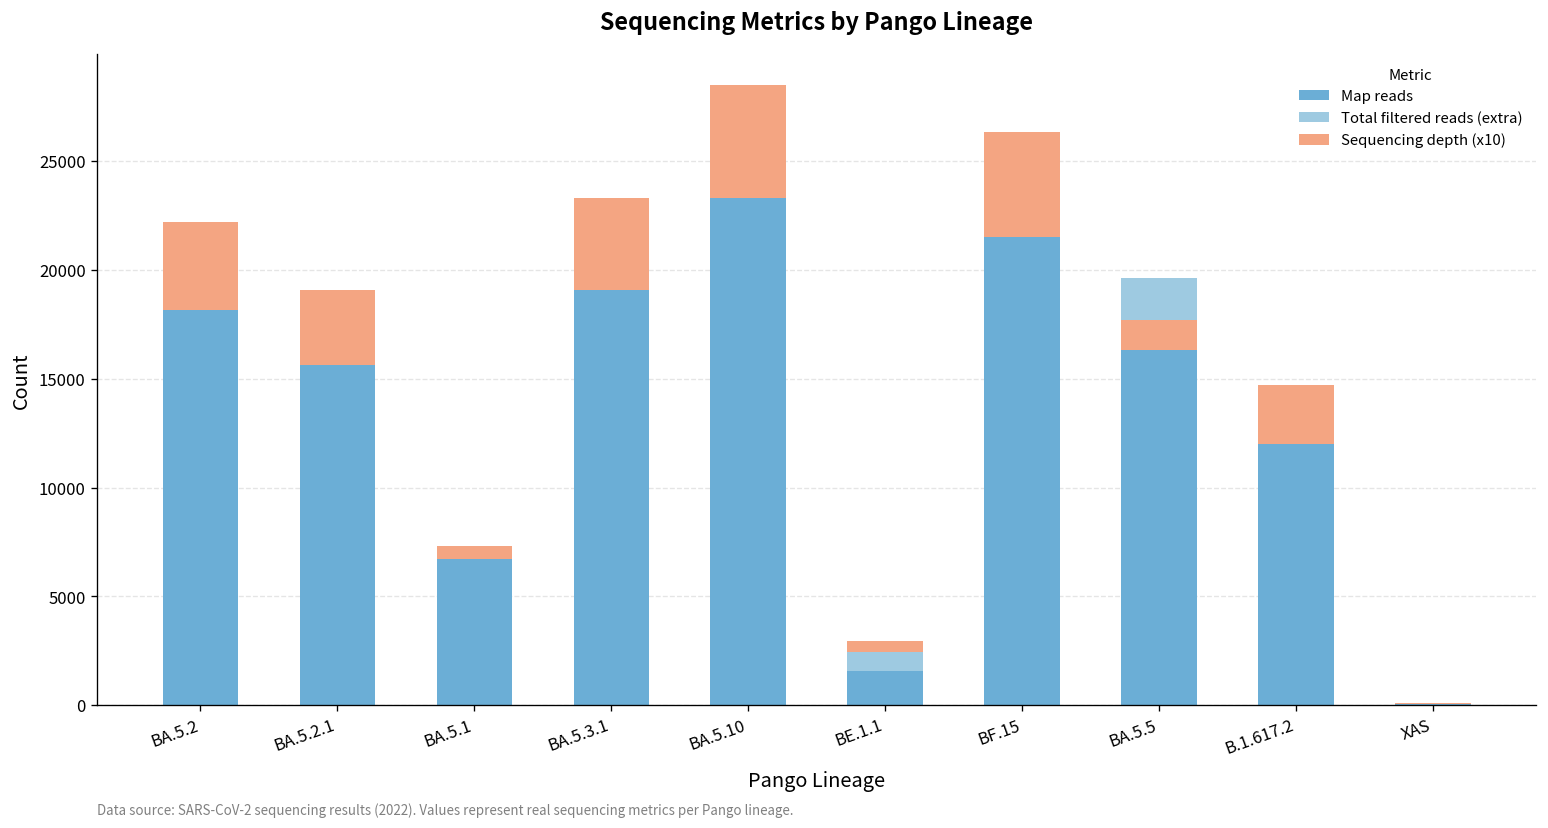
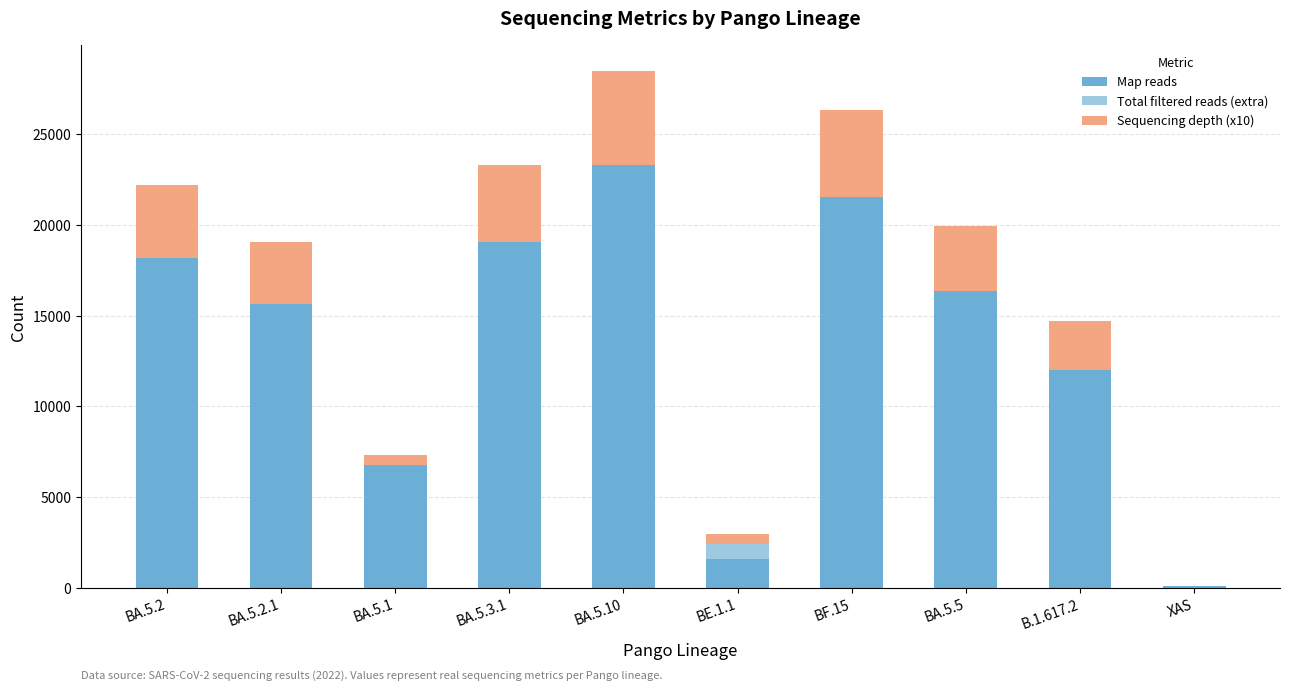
  {
    "Sequencing depth (x10)": {
      "BA.5.2": 4000,
      "BA.5.2.1": 3400,
      "BA.5.1": 600,
      "BA.5.3.1": 4200,
      "BA.5.10": 5200,
      "BE.1.1": 500,
      "BF.15": 4800,
-     "BA.5.5": 1300,
+     "BA.5.5": 3600,
      "B.1.617.2": 2700
    }
  }
